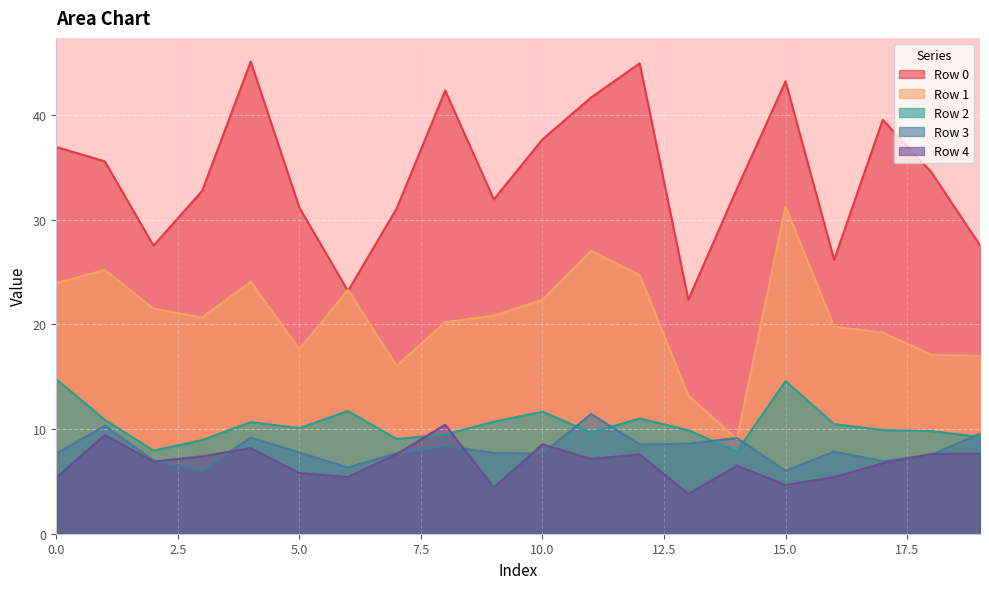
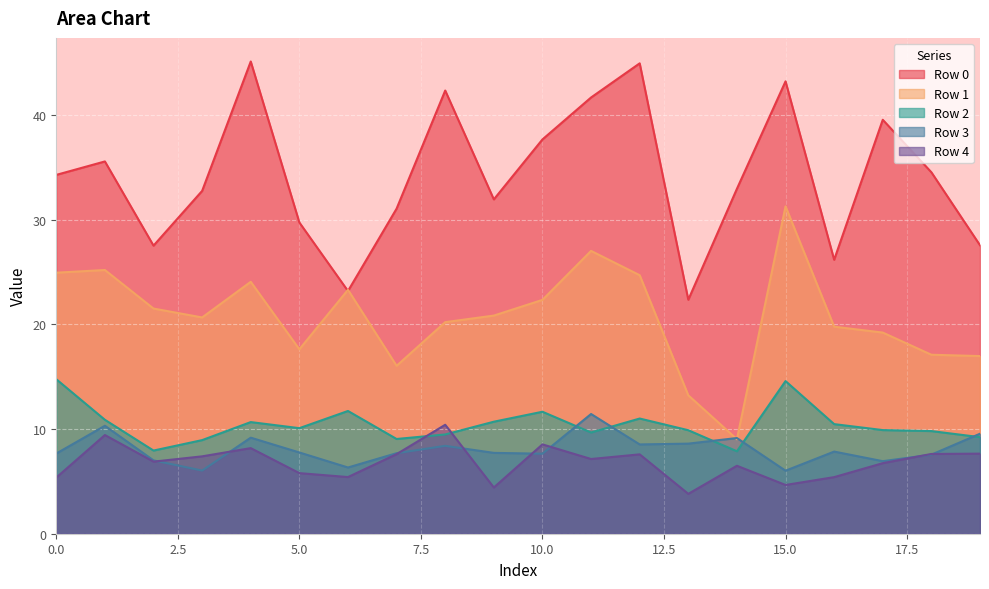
  {
    "Row 0": {
-     "0.0": 37.0,
-     "5.0": 31.2,
+     "0.0": 34.3,
+     "5.0": 29.8,
      "10.0": 37.7,
      "15.0": 43.2
    },
    "Row 1": {
-     "0.0": 24.0,
+     "0.0": 25.0,
      "5.0": 17.6,
      "10.0": 22.4,
      "15.0": 31.3
    }
  }
